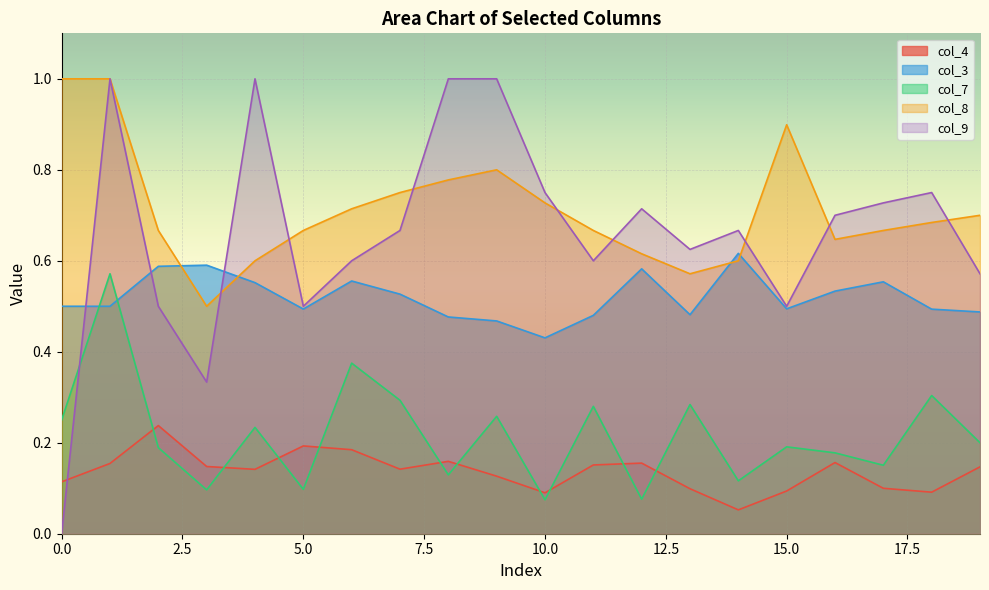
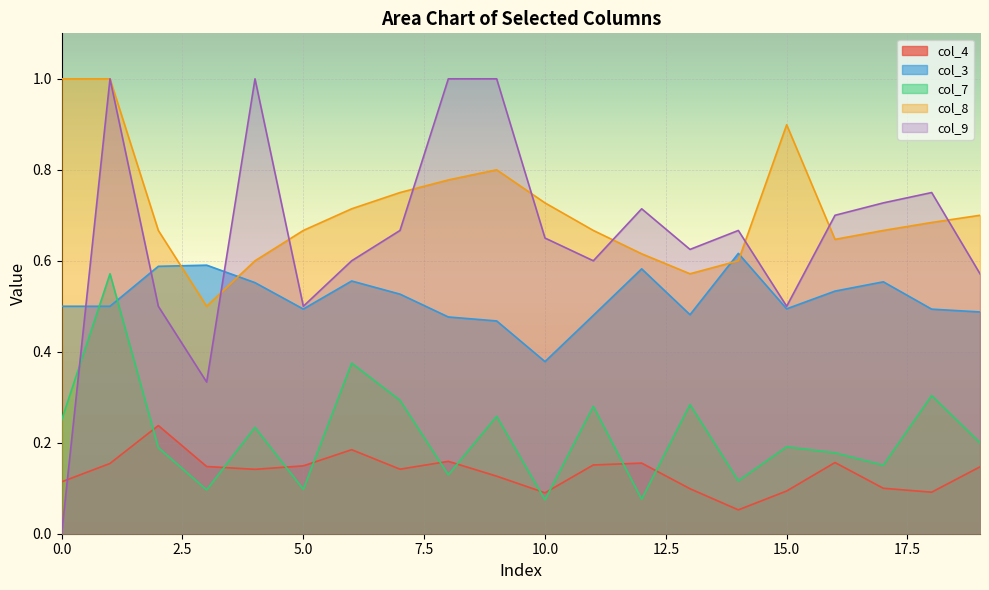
  {
    "col_4": {
      "0.0": 0.11,
-     "5.0": 0.19,
+     "5.0": 0.15,
      "10.0": 0.09,
      "15.0": 0.09
    },
    "col_3": {
      "0.0": 0.50,
      "5.0": 0.49,
-     "10.0": 0.43
+     "10.0": 0.38
    },
    "col_7": {
      "0.0": 0.25,
      "5.0": 0.10,
      "10.0": 0.07,
      "15.0": 0.19
    },
    "col_8": {
      "0.0": 1.00,
      "5.0": 0.67,
      "10.0": 0.73,
      "15.0": 0.90
    },
    "col_9": {
      "0.0": 0.00,
      "5.0": 0.50,
-     "10.0": 0.75
+     "10.0": 0.65
    }
  }
